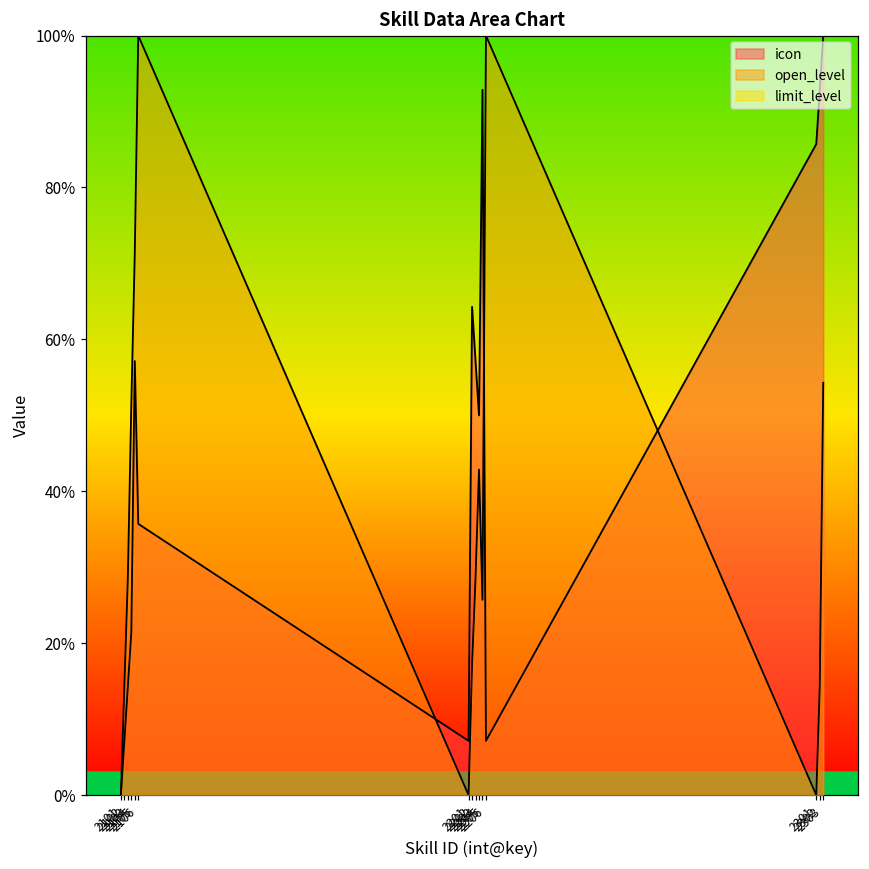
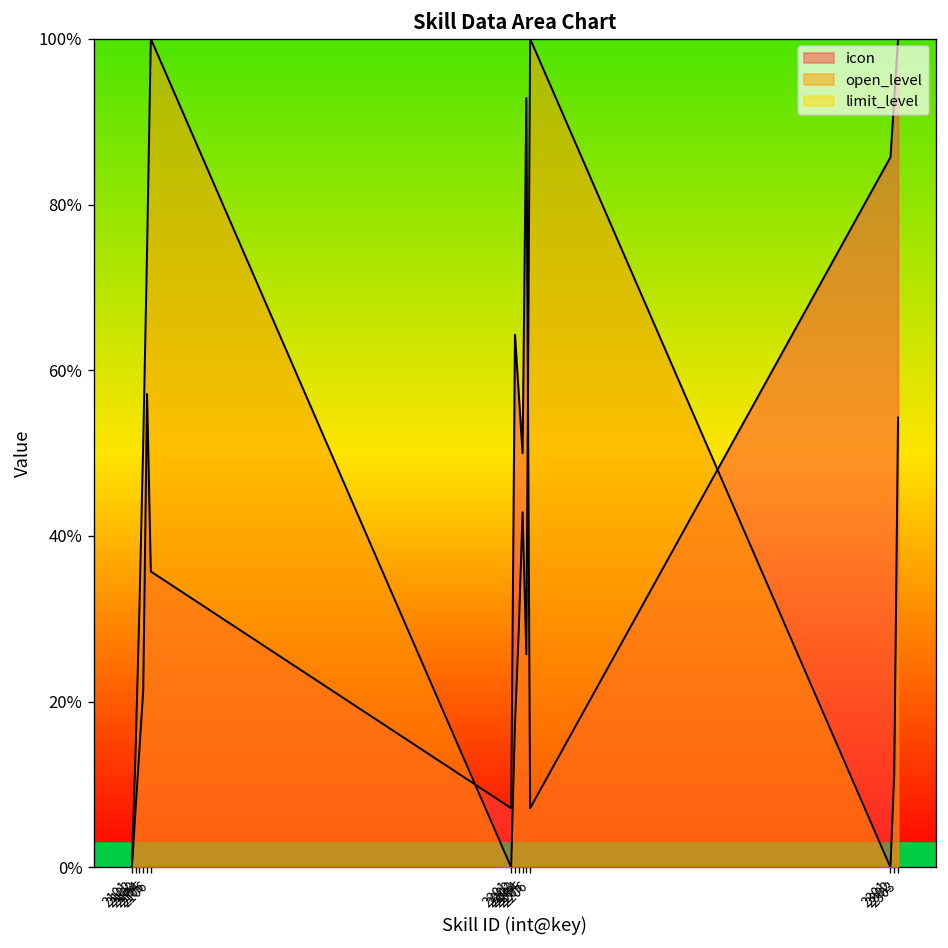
  {
    "icon": {
      "2102": "7%",
      "2103": "14%",
      "2104": "21%",
      "2105": "57%",
      "2106": "36%",
      "2201": "7%",
      "2202": "64%",
      "2203": "57%",
      "2204": "50%",
      "2205": "93%",
      "2206": "7%",
      "2301": "86%",
      "2303": "100%"
    },
    "open_level": {
      "2102": "14%",
-     "2103": "29%",
+     "2103": "31%",
      "2104": "51%",
-     "2105": "71%",
+     "2105": "74%",
      "2106": "100%",
      "2201": "0%",
      "2202": "17%",
      "2203": "29%",
      "2204": "43%",
      "2205": "26%",
      "2206": "100%",
      "2301": "0%",
-     "2302": "14%",
+     "2302": "11%",
      "2303": "54%"
    }
  }
